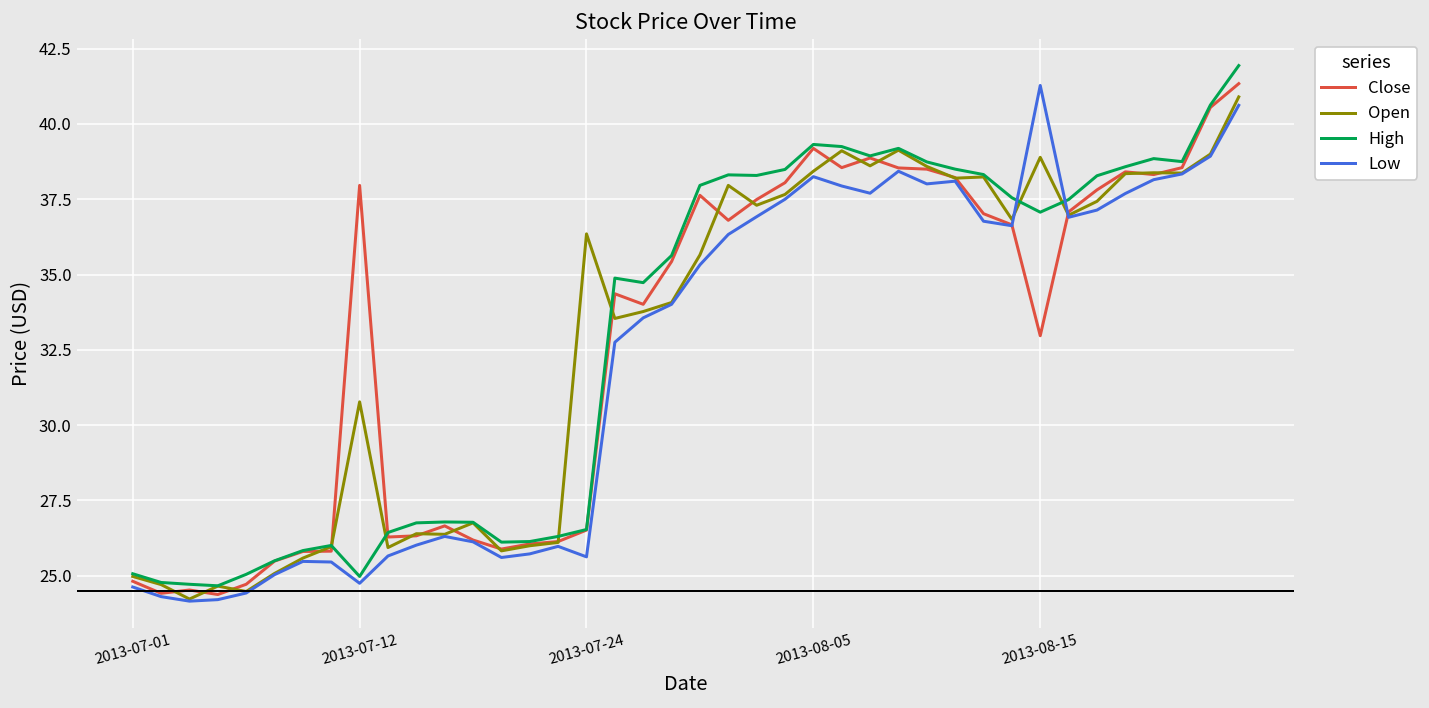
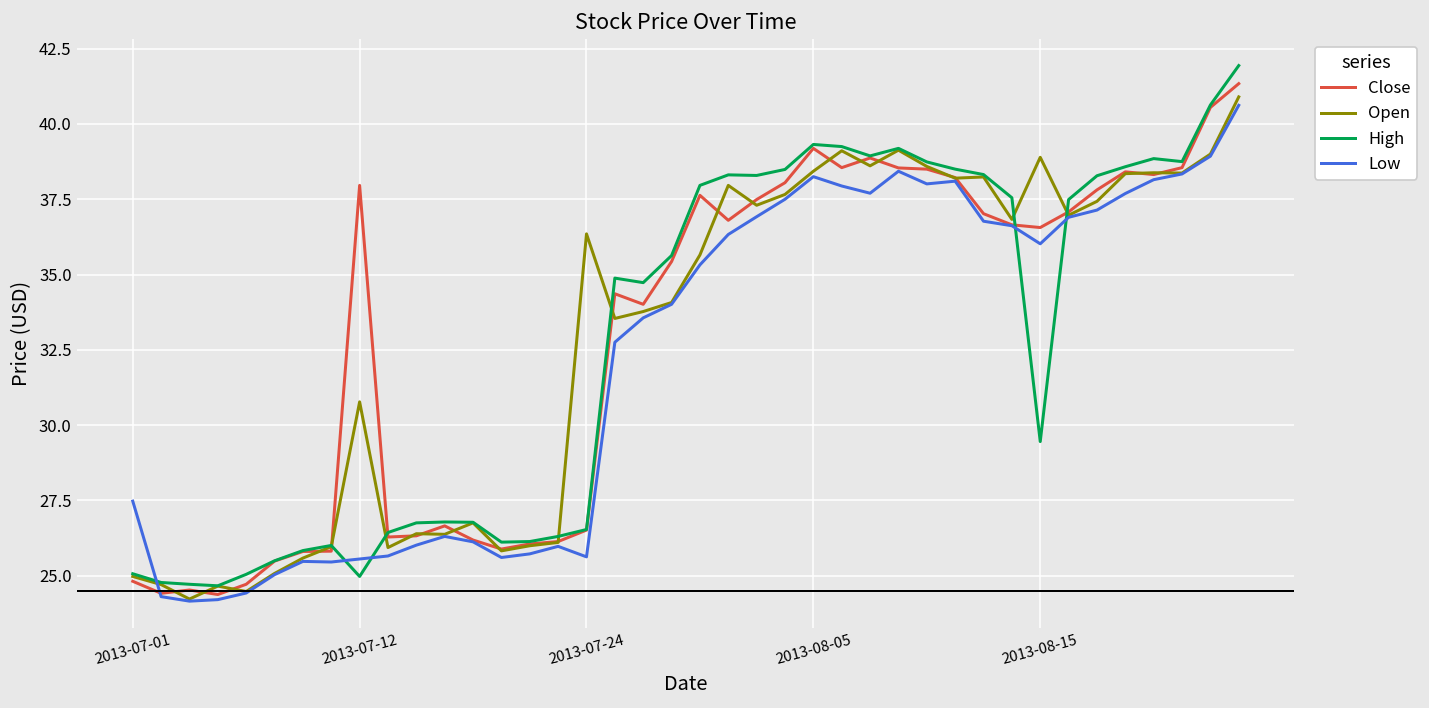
  {
    "Close": {
      "2013-07-01": 24.8,
      "2013-07-12": 38.0,
      "2013-08-05": 39.2,
-     "2013-08-15": 33.0
+     "2013-08-15": 36.6
    },
    "Open": {
      "2013-07-12": 30.8,
      "2013-07-24": 36.4,
      "2013-08-05": 38.4,
      "2013-08-15": 38.9
    },
    "High": {
      "2013-07-12": 25.0,
      "2013-08-05": 39.3,
-     "2013-08-15": 37.1
+     "2013-08-15": 29.5
    },
    "Low": {
-     "2013-07-01": 24.6,
-     "2013-07-12": 24.7,
+     "2013-07-01": 27.5,
+     "2013-07-12": 25.5,
      "2013-07-24": 25.6,
      "2013-08-05": 38.3,
-     "2013-08-15": 41.3
+     "2013-08-15": 36.0
    }
  }
